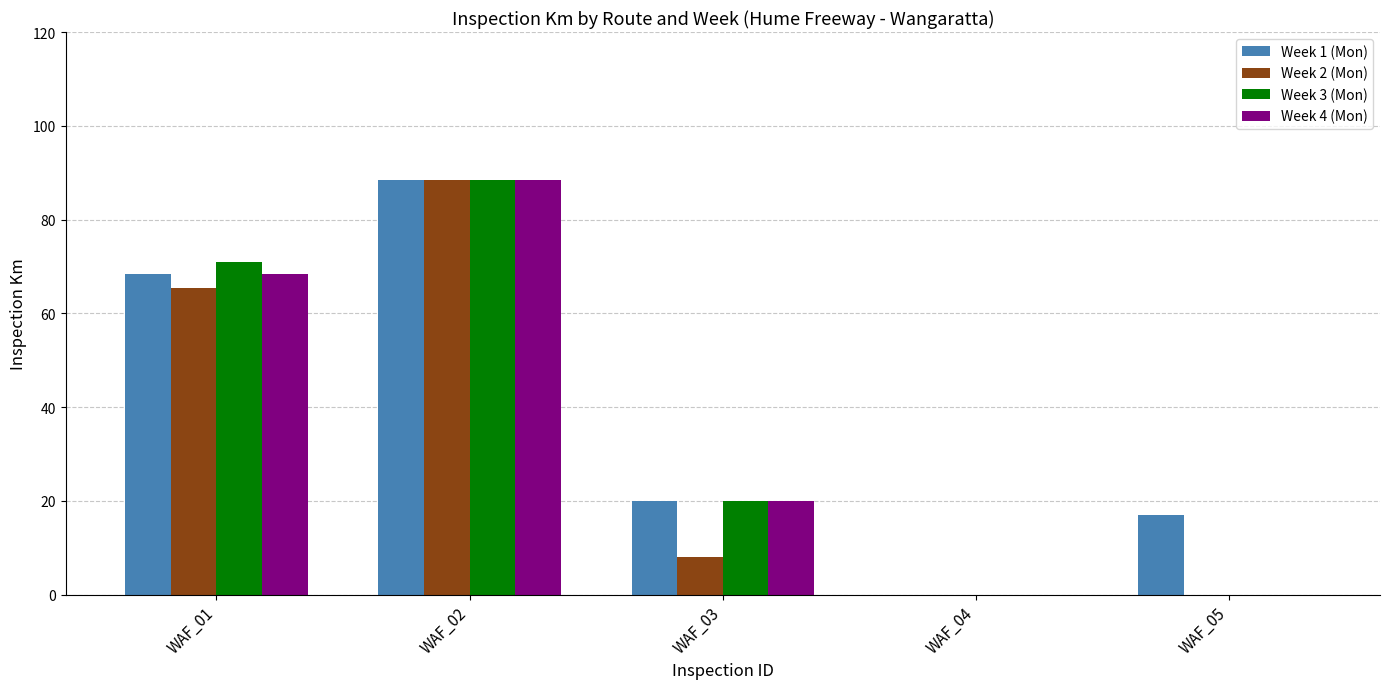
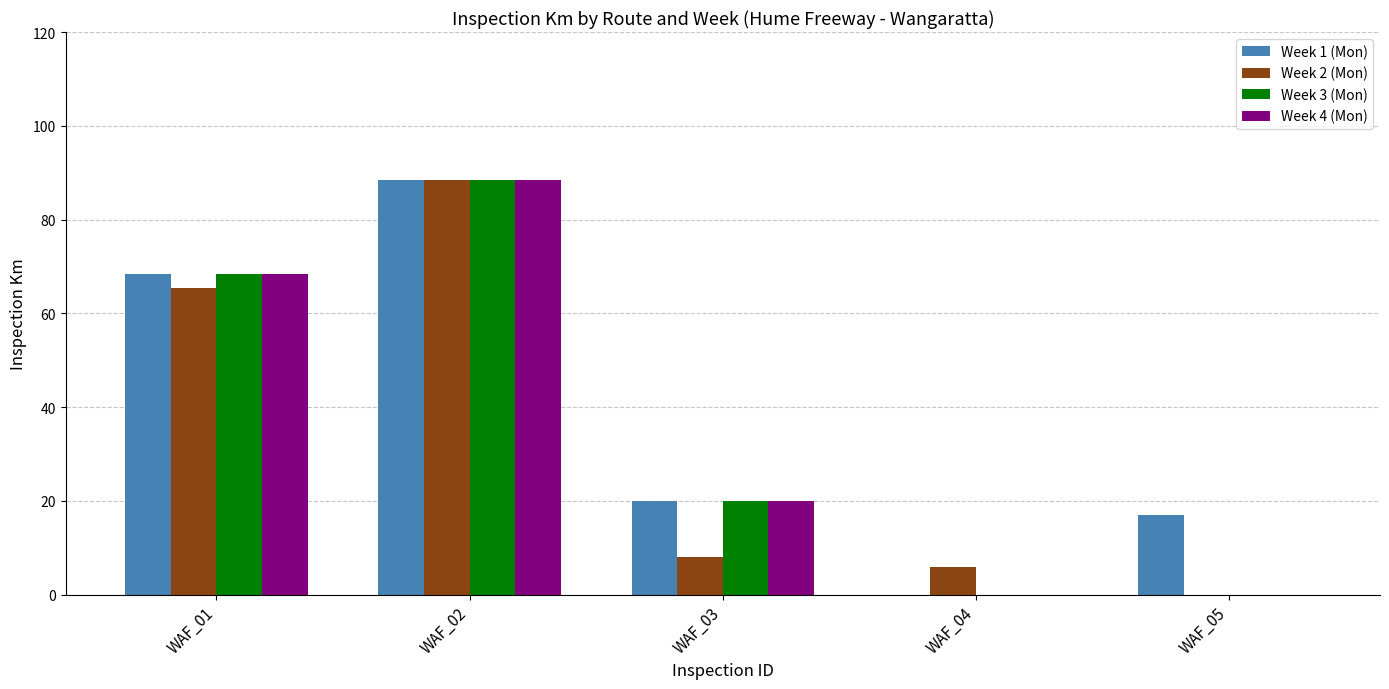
  {
    "Week 1 (Mon)": {
      "WAF_01": 69,
      "WAF_02": 89,
      "WAF_03": 20,
      "WAF_04": 0,
      "WAF_05": 17
    },
    "Week 2 (Mon)": {
      "WAF_01": 65,
      "WAF_02": 89,
      "WAF_03": 8,
-     "WAF_04": 0,
+     "WAF_04": 6,
      "WAF_05": 0
    },
    "Week 3 (Mon)": {
-     "WAF_01": 71,
+     "WAF_01": 69,
      "WAF_02": 89,
      "WAF_03": 20,
      "WAF_04": 0,
      "WAF_05": 0
    },
    "Week 4 (Mon)": {
      "WAF_01": 69,
      "WAF_02": 89,
      "WAF_03": 20,
      "WAF_04": 0,
      "WAF_05": 0
    }
  }
